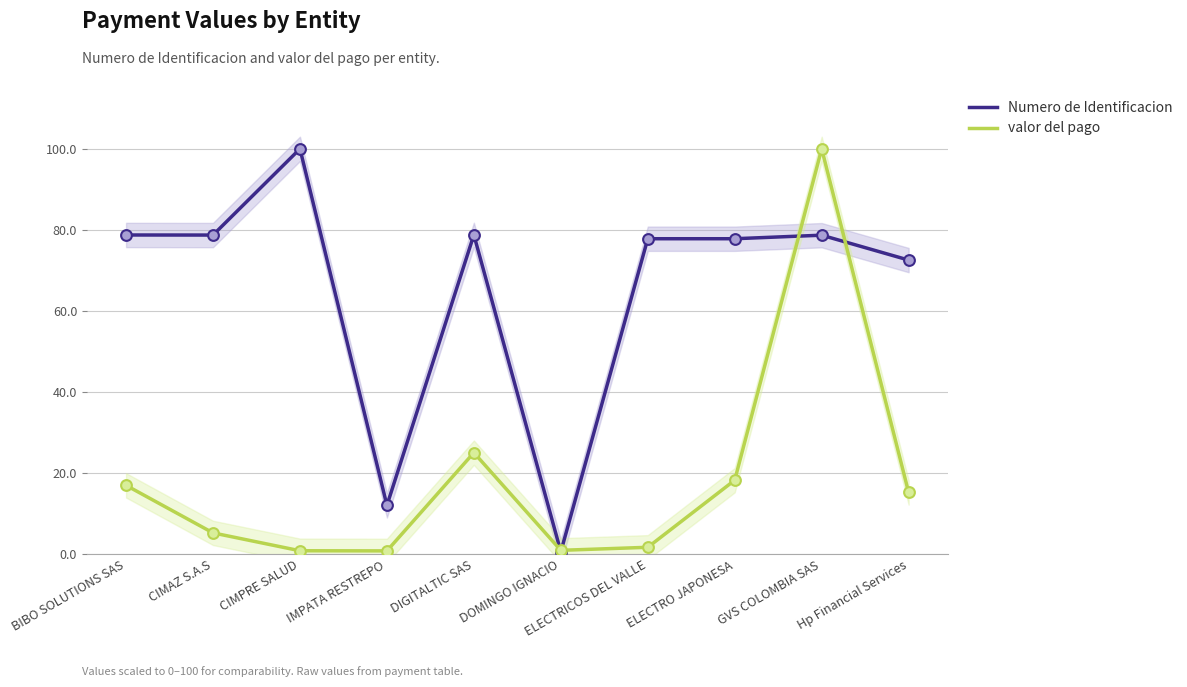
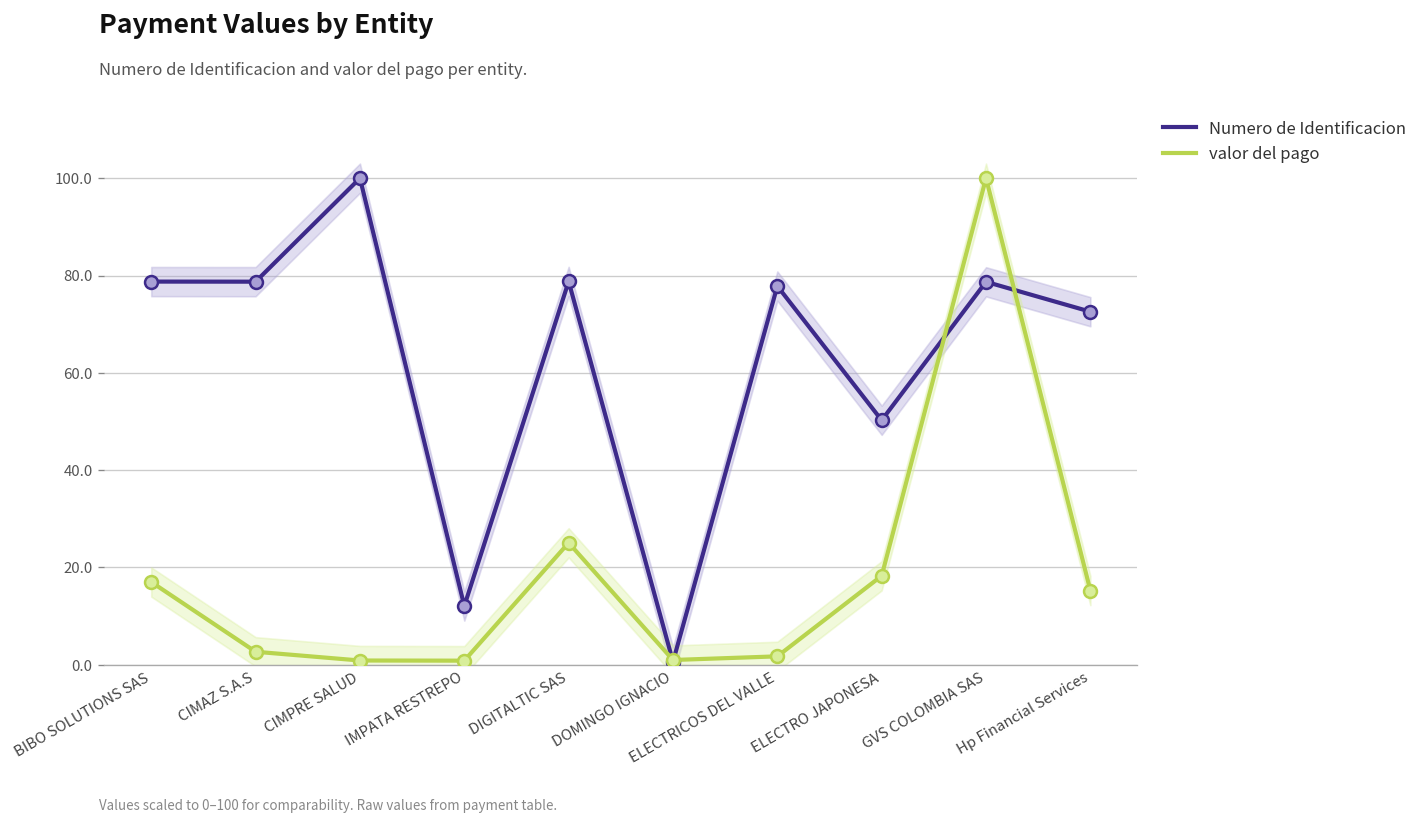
  {
    "Numero de Identificacion": {
      "BIBO SOLUTIONS SAS": 79,
      "CIMAZ S.A.S": 79,
      "CIMPRE SALUD": 100,
      "IMPATA RESTREPO": 12,
      "DIGITALTIC SAS": 79,
      "ELECTRICOS DEL VALLE": 78,
-     "ELECTRO JAPONESA": 78,
+     "ELECTRO JAPONESA": 50,
      "GVS COLOMBIA SAS": 79,
      "Hp Financial Services": 73
    },
    "valor del pago": {
      "BIBO SOLUTIONS SAS": 17,
-     "CIMAZ S.A.S": 5,
+     "CIMAZ S.A.S": 3,
      "CIMPRE SALUD": 1,
      "IMPATA RESTREPO": 1,
      "DIGITALTIC SAS": 25,
      "ELECTRICOS DEL VALLE": 2,
      "ELECTRO JAPONESA": 18,
      "GVS COLOMBIA SAS": 100,
      "Hp Financial Services": 15
    }
  }
